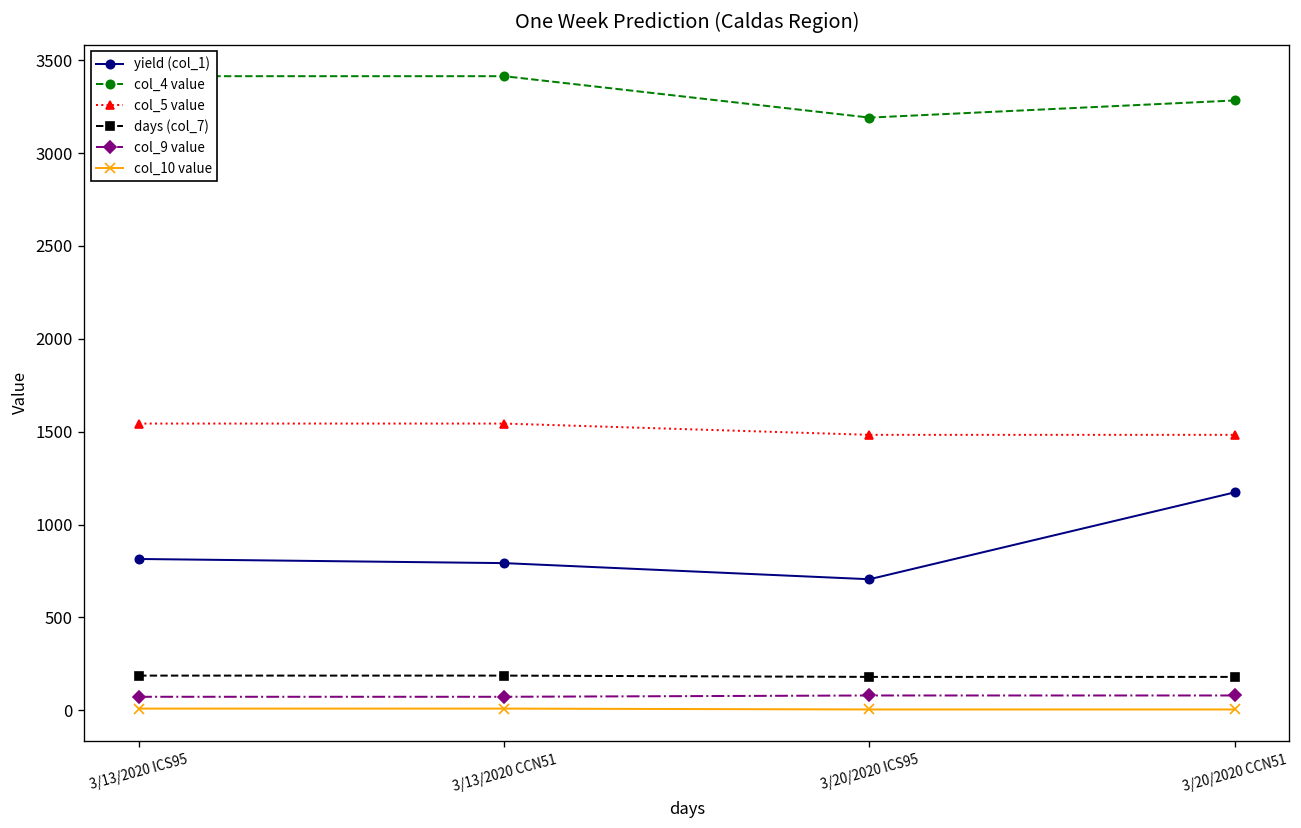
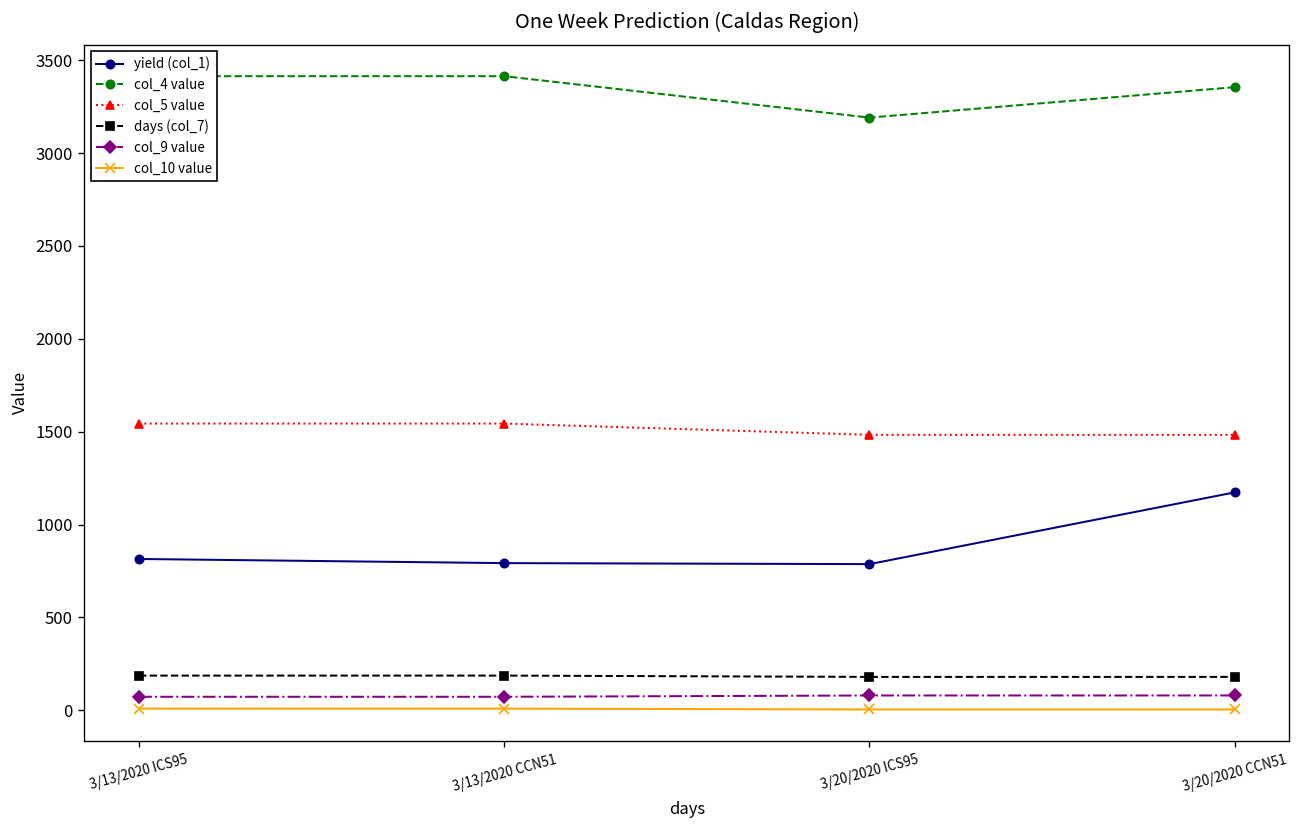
  {
    "yield (col_1)": {
      "3/13/2020 ICS95": 810,
      "3/13/2020 CCN51": 790,
-     "3/20/2020 ICS95": 710,
+     "3/20/2020 ICS95": 790,
      "3/20/2020 CCN51": 1170
    },
    "col_4 value": {
      "3/13/2020 CCN51": 3410,
      "3/20/2020 ICS95": 3190,
-     "3/20/2020 CCN51": 3280
+     "3/20/2020 CCN51": 3350
    },
    "col_5 value": {
      "3/13/2020 ICS95": 1540,
      "3/13/2020 CCN51": 1540,
      "3/20/2020 ICS95": 1480,
      "3/20/2020 CCN51": 1480
    },
    "days (col_7)": {
      "3/13/2020 ICS95": 190,
      "3/13/2020 CCN51": 190,
      "3/20/2020 ICS95": 180,
      "3/20/2020 CCN51": 180
    },
    "col_9 value": {
      "3/13/2020 ICS95": 70,
      "3/13/2020 CCN51": 70,
      "3/20/2020 ICS95": 80,
      "3/20/2020 CCN51": 80
    },
    "col_10 value": {
      "3/13/2020 ICS95": 10,
      "3/13/2020 CCN51": 10,
      "3/20/2020 ICS95": 0,
      "3/20/2020 CCN51": 0
    }
  }
